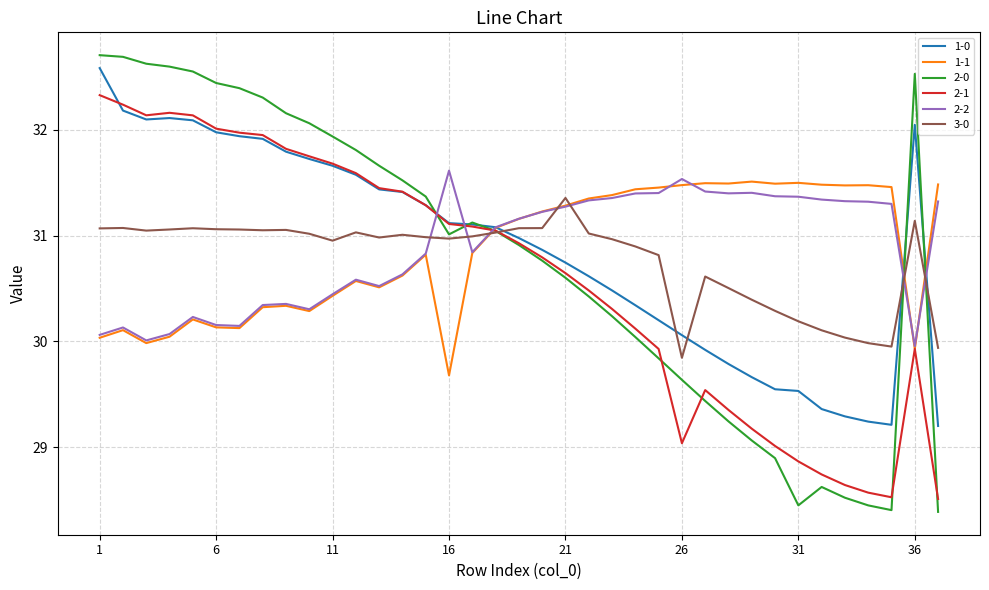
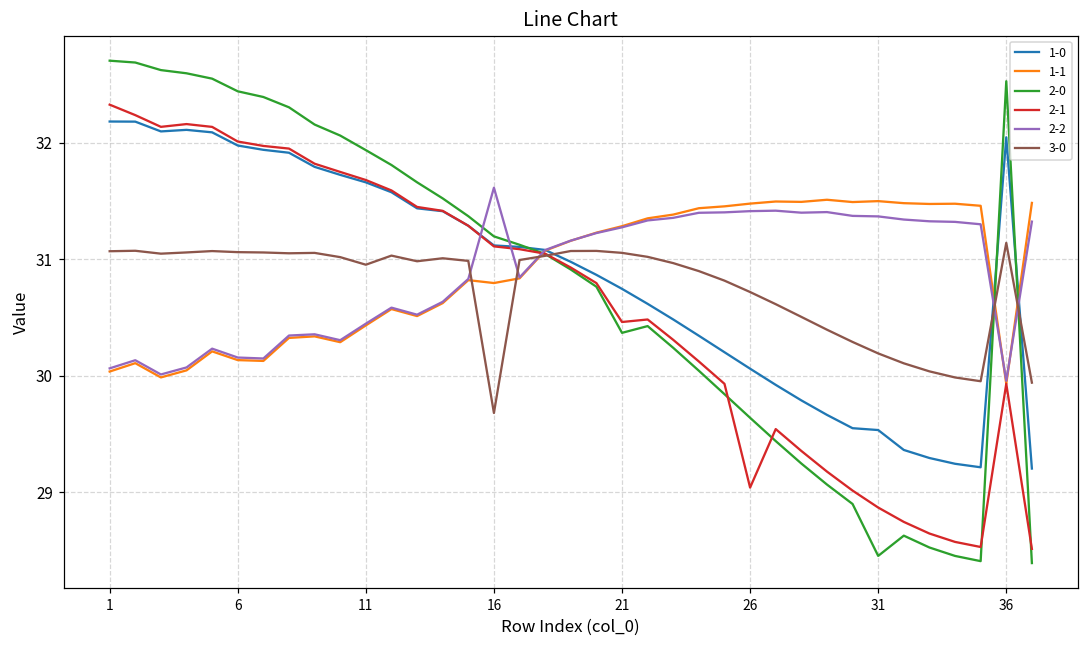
  {
    "1-0": {
-     "1": 32.58,
+     "1": 32.18,
      "6": 31.98,
      "21": 30.74,
      "26": 30.06,
      "31": 29.53,
      "36": 32.05
    },
    "1-1": {
      "1": 30.03,
-     "16": 29.68,
+     "16": 30.79,
      "26": 31.48,
      "31": 31.50
    },
    "2-0": {
      "1": 32.70,
      "6": 32.44,
      "11": 31.94,
-     "16": 31.01,
-     "21": 30.60,
+     "16": 31.20,
+     "21": 30.37,
      "26": 29.64,
      "31": 28.45,
      "36": 32.53
    },
    "2-1": {
      "1": 32.33,
      "6": 32.01,
-     "21": 30.65,
+     "21": 30.46,
      "26": 29.04,
      "31": 28.87
    },
    "2-2": {
      "1": 30.06,
      "16": 31.61,
-     "26": 31.53,
+     "26": 31.41,
      "31": 31.37,
      "36": 29.96
    },
    "3-0": {
      "1": 31.07,
      "6": 31.06,
      "11": 30.95,
-     "16": 30.97,
-     "21": 31.36,
-     "26": 29.85,
+     "16": 29.68,
+     "21": 31.05,
+     "26": 30.72,
      "31": 30.19,
      "36": 31.14
    }
  }
